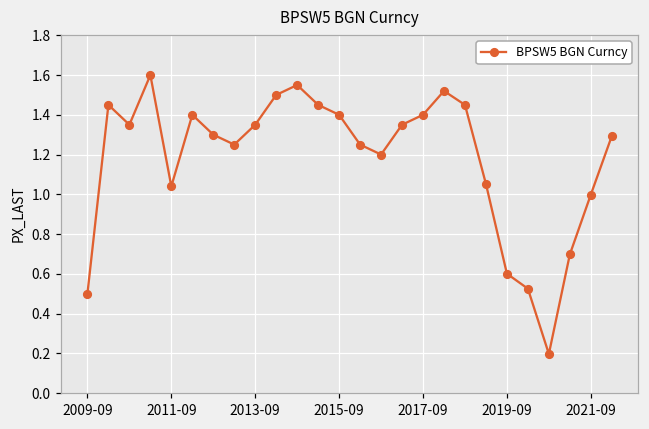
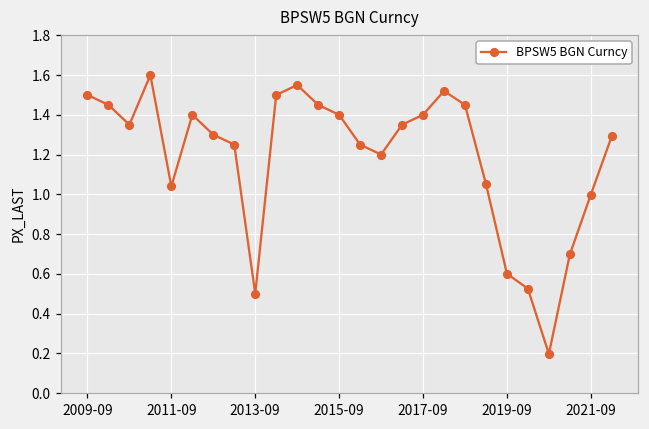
  {
-   "2009-09": 0.5,
+   "2009-09": 1.5,
    "2011-09": 1.04,
-   "2013-09": 1.35,
+   "2013-09": 0.50,
    "2015-09": 1.40,
    "2017-09": 1.40,
    "2019-09": 0.60,
    "2021-09": 1.00
  }
